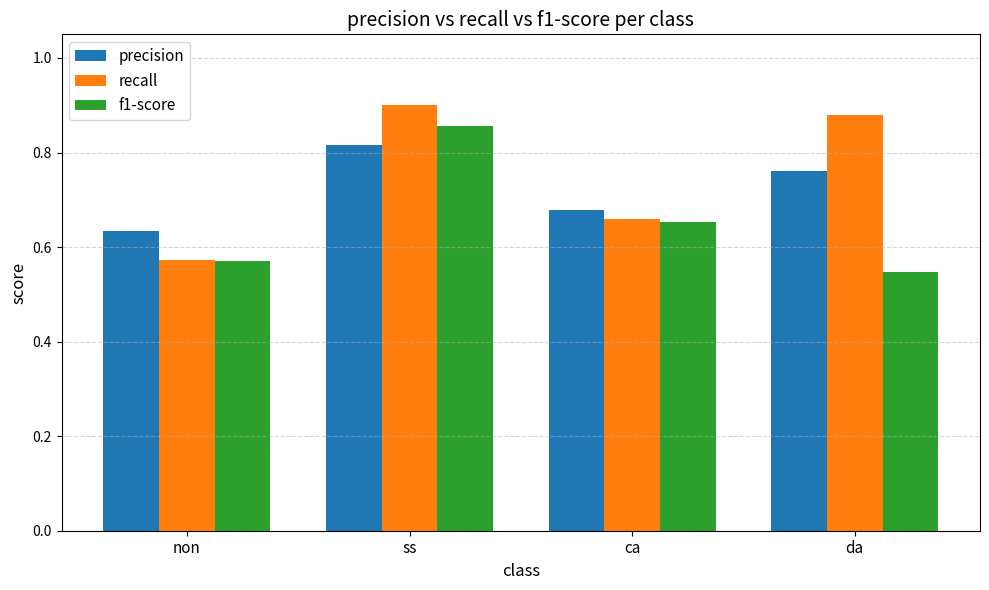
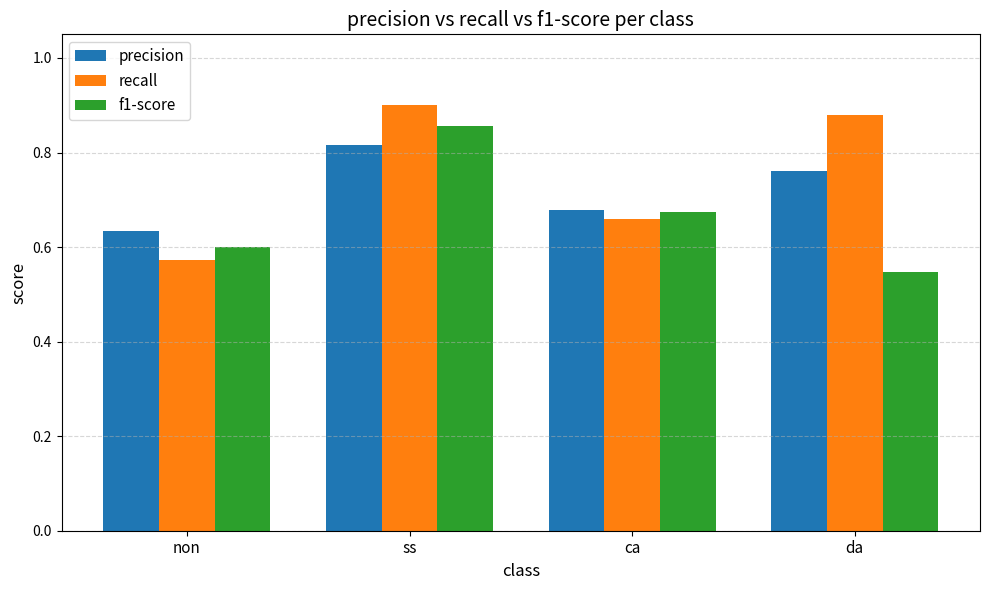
  {
    "precision": {
      "non": 0.63,
      "ss": 0.82,
      "ca": 0.68,
      "da": 0.76
    },
    "recall": {
      "non": 0.57,
      "ss": 0.90,
      "ca": 0.66,
      "da": 0.88
    },
    "f1-score": {
-     "non": 0.57,
+     "non": 0.60,
      "ss": 0.86,
-     "ca": 0.65,
+     "ca": 0.67,
      "da": 0.55
    }
  }
